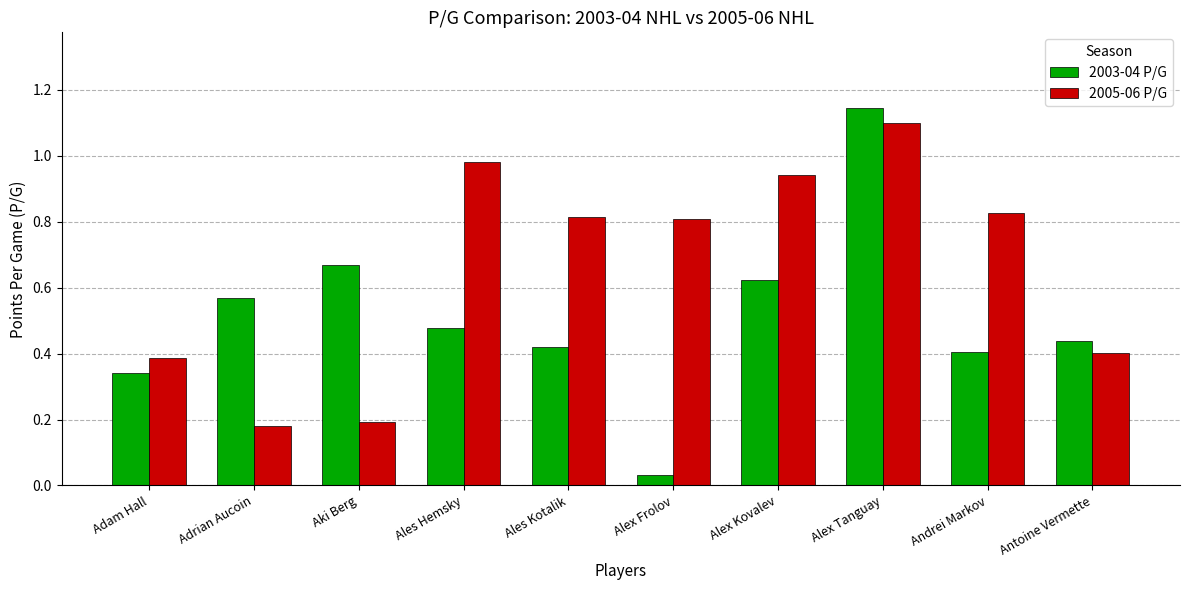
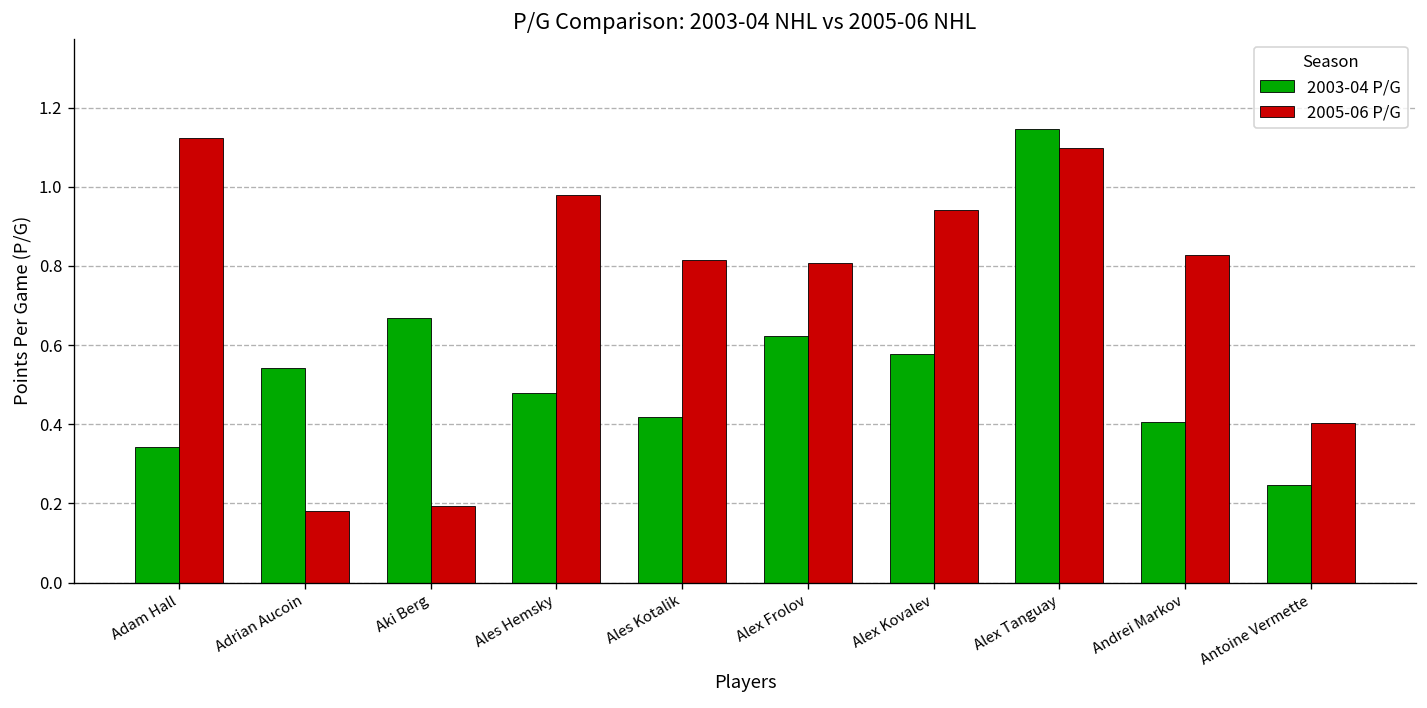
  {
    "2003-04 P/G": {
      "Adam Hall": 0.34,
-     "Adrian Aucoin": 0.57,
+     "Adrian Aucoin": 0.54,
      "Aki Berg": 0.67,
      "Ales Hemsky": 0.48,
      "Ales Kotalik": 0.42,
-     "Alex Frolov": 0.03,
-     "Alex Kovalev": 0.62,
+     "Alex Frolov": 0.62,
+     "Alex Kovalev": 0.58,
      "Alex Tanguay": 1.14,
      "Andrei Markov": 0.41,
-     "Antoine Vermette": 0.44
+     "Antoine Vermette": 0.25
    },
    "2005-06 P/G": {
-     "Adam Hall": 0.39,
+     "Adam Hall": 1.12,
      "Adrian Aucoin": 0.18,
      "Aki Berg": 0.19,
      "Ales Hemsky": 0.98,
      "Ales Kotalik": 0.81,
      "Alex Frolov": 0.81,
      "Alex Kovalev": 0.94,
      "Alex Tanguay": 1.10,
      "Andrei Markov": 0.83,
      "Antoine Vermette": 0.40
    }
  }
